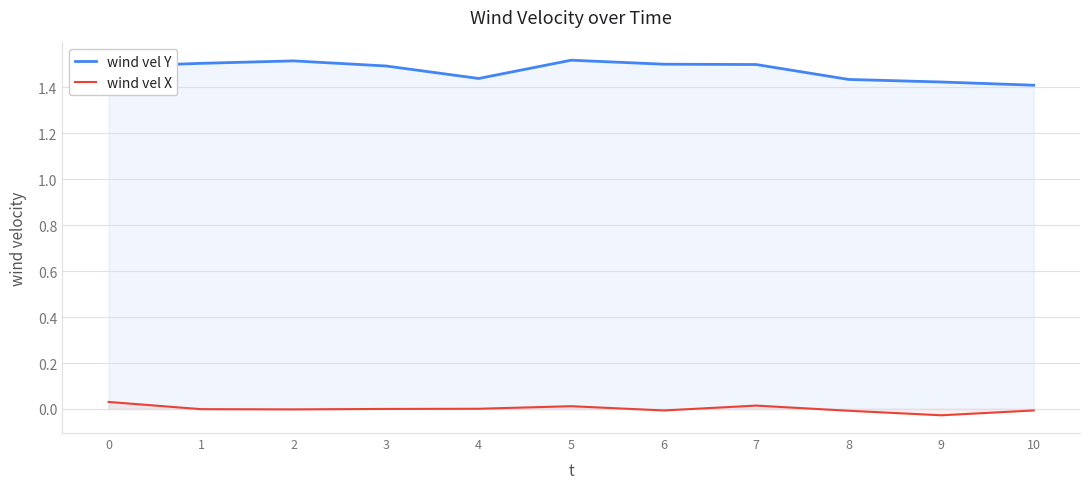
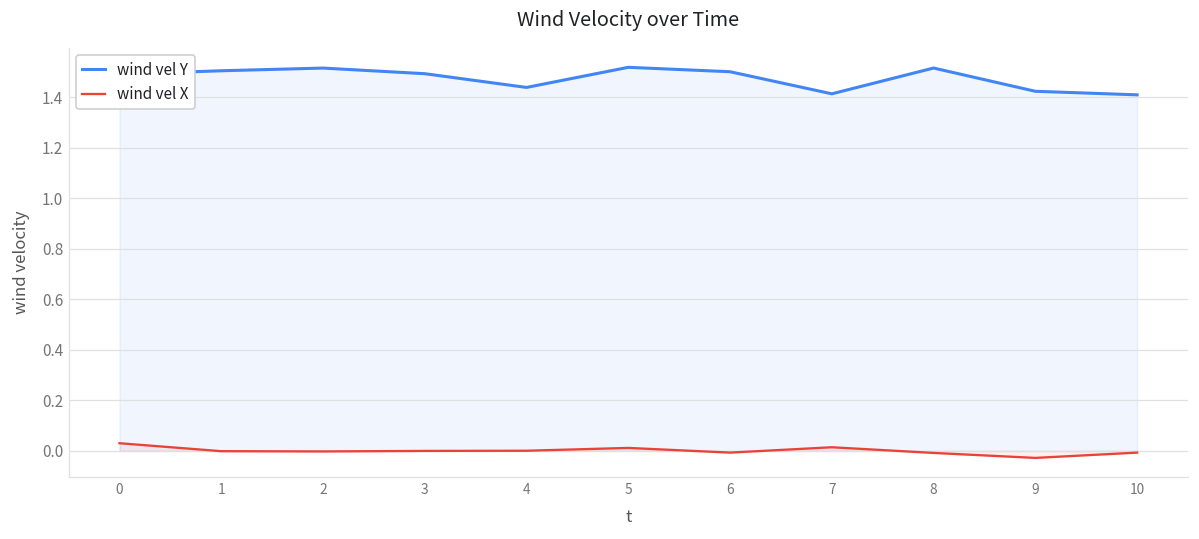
  {
    "wind vel Y": {
      "1": 1.50,
      "2": 1.52,
      "3": 1.49,
      "4": 1.44,
      "5": 1.52,
      "6": 1.50,
-     "7": 1.50,
-     "8": 1.43,
+     "7": 1.41,
+     "8": 1.52,
      "9": 1.42,
      "10": 1.41
    }
  }
